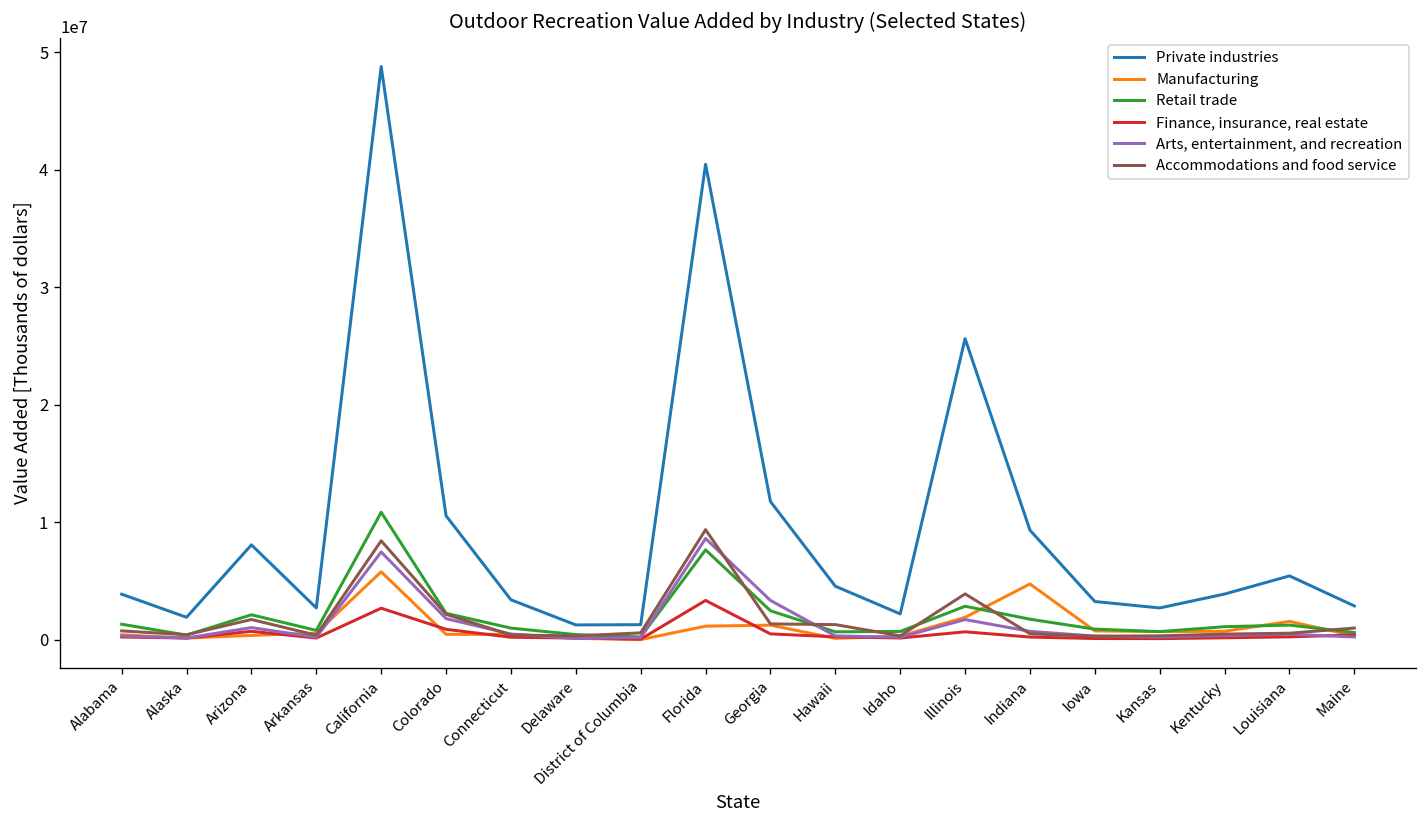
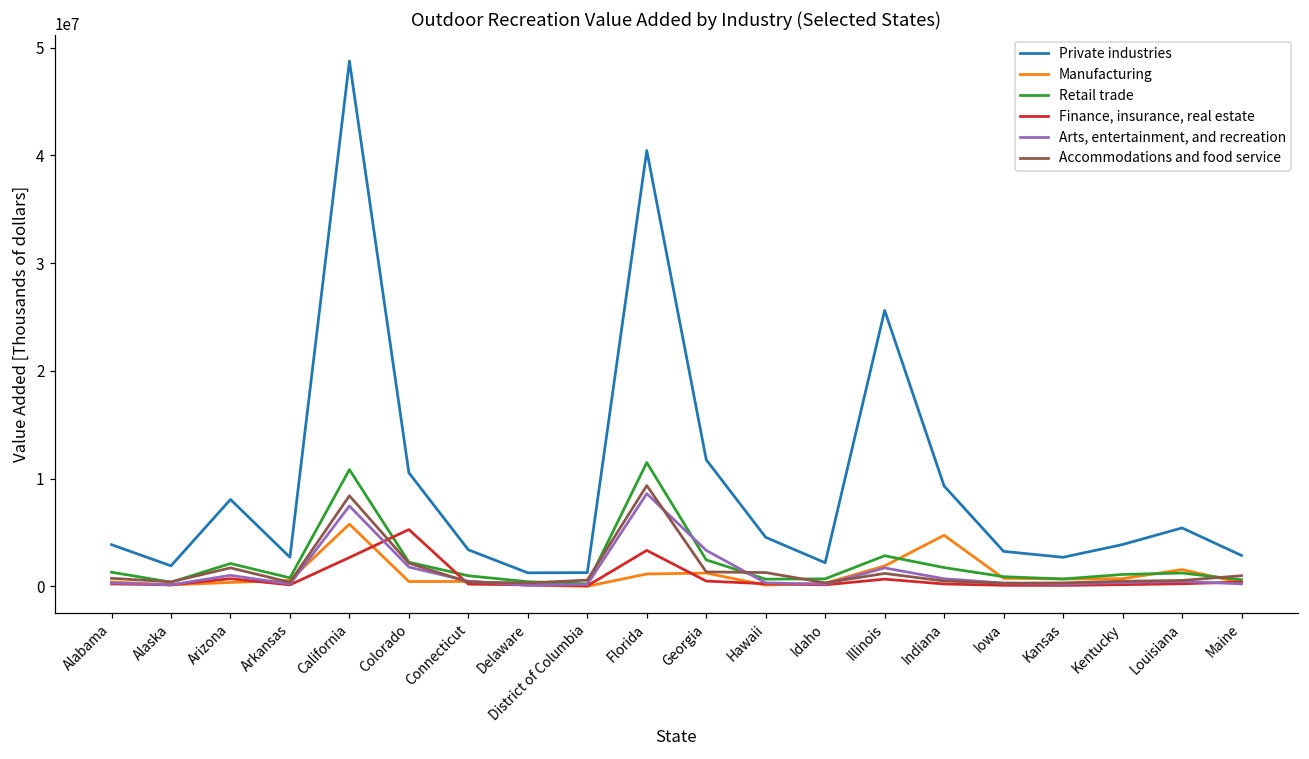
  {
    "Private industries": {
      "Alabama": 4000000,
      "Alaska": 2000000,
      "Arizona": 8000000,
      "Arkansas": 3000000,
      "California": 49000000,
      "Colorado": 11000000,
      "Connecticut": 3000000,
      "Delaware": 1000000,
      "District of Columbia": 1000000,
      "Florida": 40000000,
      "Georgia": 12000000,
      "Hawaii": 5000000,
      "Idaho": 2000000,
      "Illinois": 26000000,
      "Indiana": 9000000,
      "Iowa": 3000000,
      "Kansas": 3000000,
      "Kentucky": 4000000,
      "Louisiana": 5000000,
      "Maine": 3000000
    },
    "Manufacturing": {
      "Arizona": 0,
      "California": 6000000,
      "Colorado": 0,
      "Florida": 1000000,
      "Indiana": 5000000,
      "Louisiana": 2000000
    },
    "Retail trade": {
      "Alabama": 1000000,
      "Arizona": 2000000,
      "California": 11000000,
      "Connecticut": 1000000,
-     "Florida": 8000000,
+     "Florida": 11000000,
      "Georgia": 2000000,
      "Hawaii": 1000000,
      "Idaho": 1000000,
      "Illinois": 3000000,
      "Indiana": 2000000,
      "Kentucky": 1000000,
      "Louisiana": 1000000
    },
    "Finance, insurance, real estate": {
      "Arizona": 1000000,
      "California": 3000000,
-     "Colorado": 1000000,
+     "Colorado": 5000000,
      "Florida": 3000000,
      "Georgia": 0,
      "Illinois": 1000000,
      "Indiana": 0
    },
    "Arts, entertainment, and recreation": {
      "Arizona": 1000000,
      "California": 7000000,
      "Colorado": 2000000,
      "Florida": 9000000,
      "Georgia": 3000000
    },
    "Accommodations and food service": {
      "Alabama": 1000000,
      "Arizona": 2000000,
      "California": 8000000,
      "District of Columbia": 1000000,
      "Florida": 9000000,
      "Hawaii": 1000000,
-     "Illinois": 4000000,
+     "Illinois": 1000000,
      "Maine": 1000000
    }
  }
